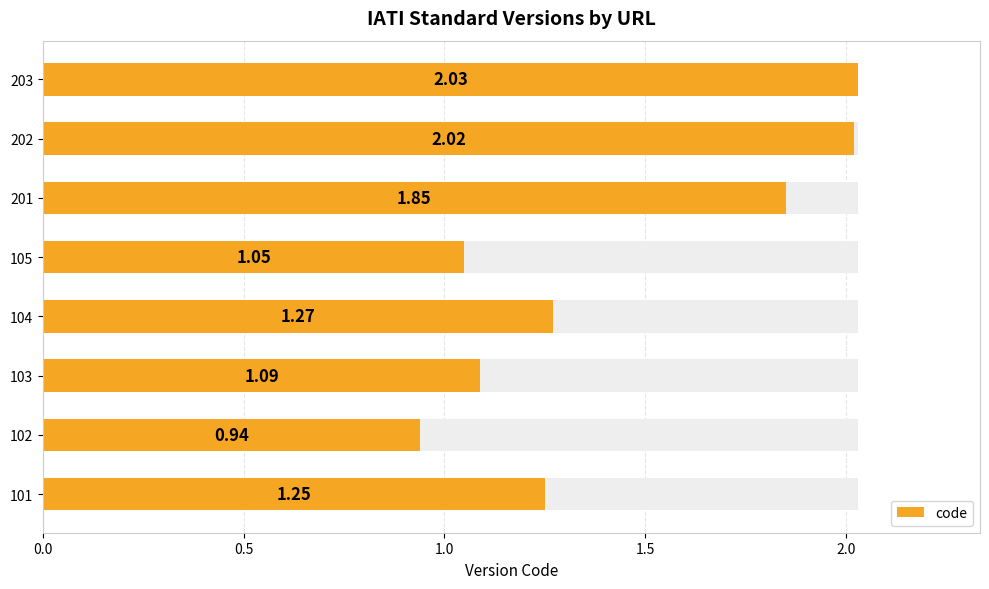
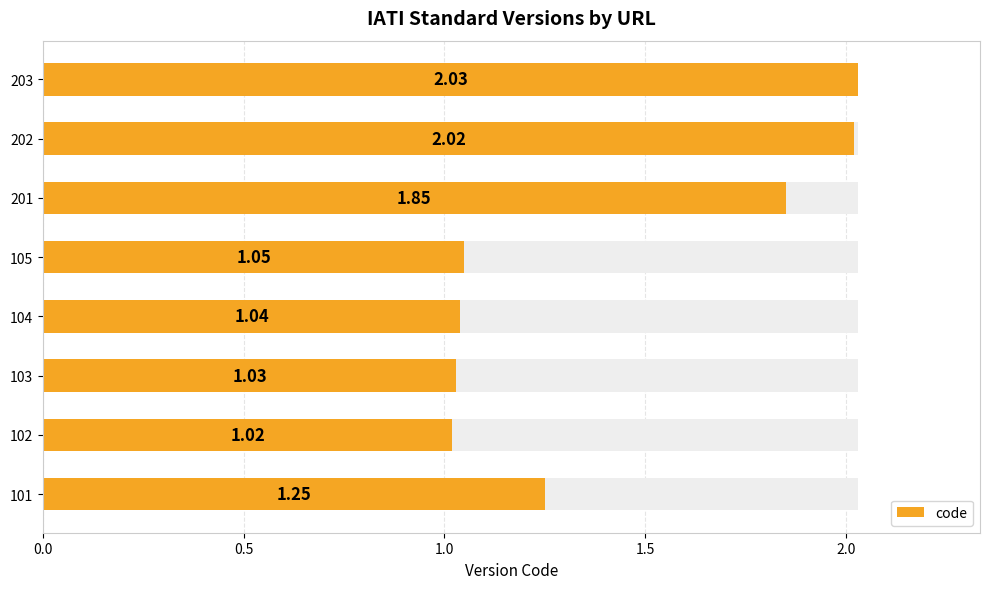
  {
    "code": {
      "203": 2.03,
-     "104": 1.27,
-     "103": 1.09,
-     "102": 0.94
+     "104": 1.04,
+     "103": 1.03,
+     "102": 1.02
    }
  }
